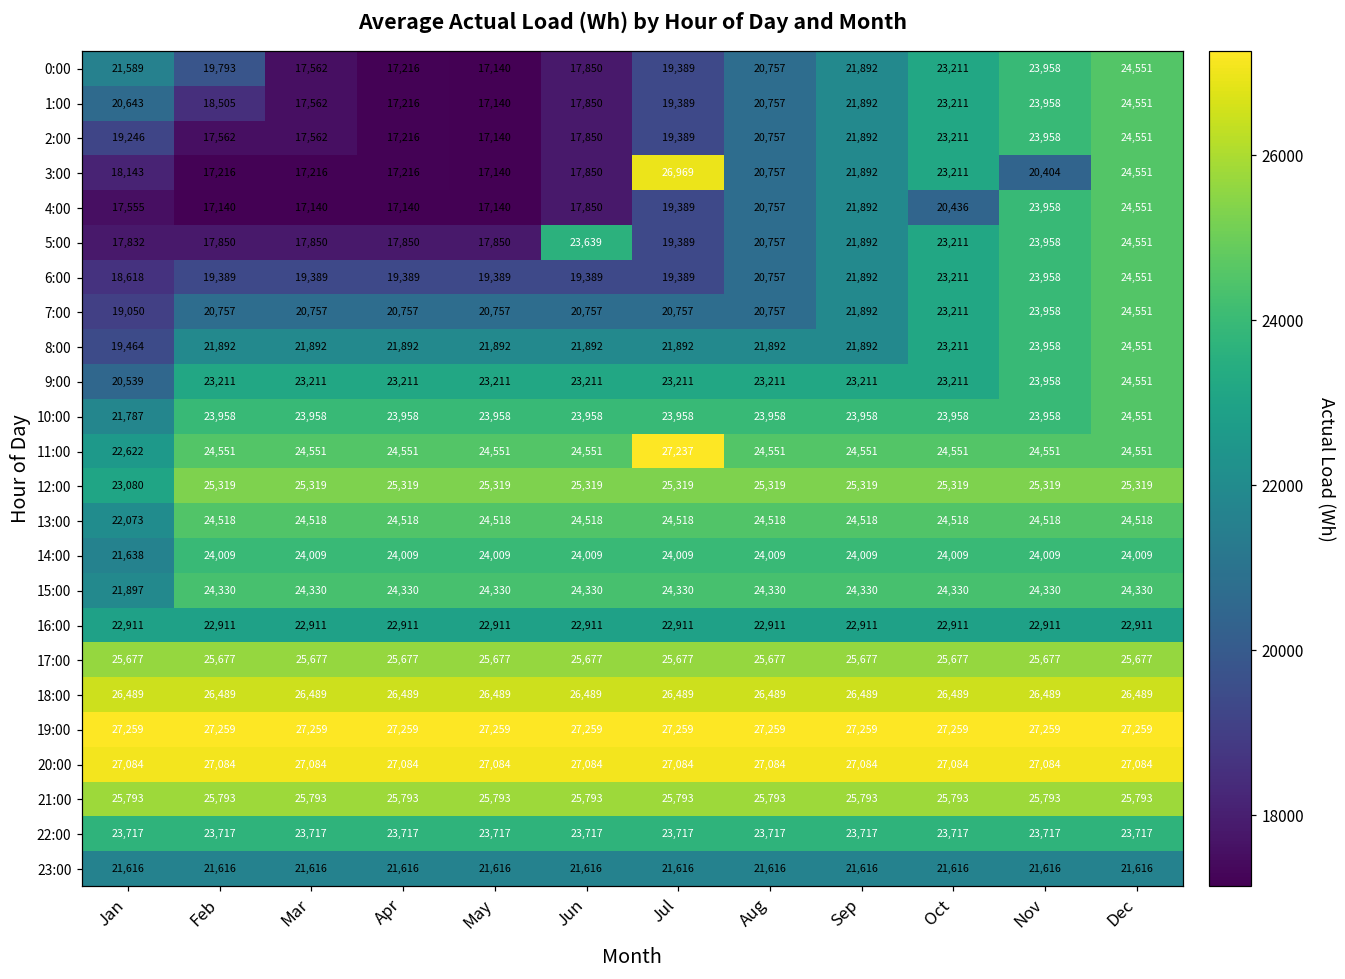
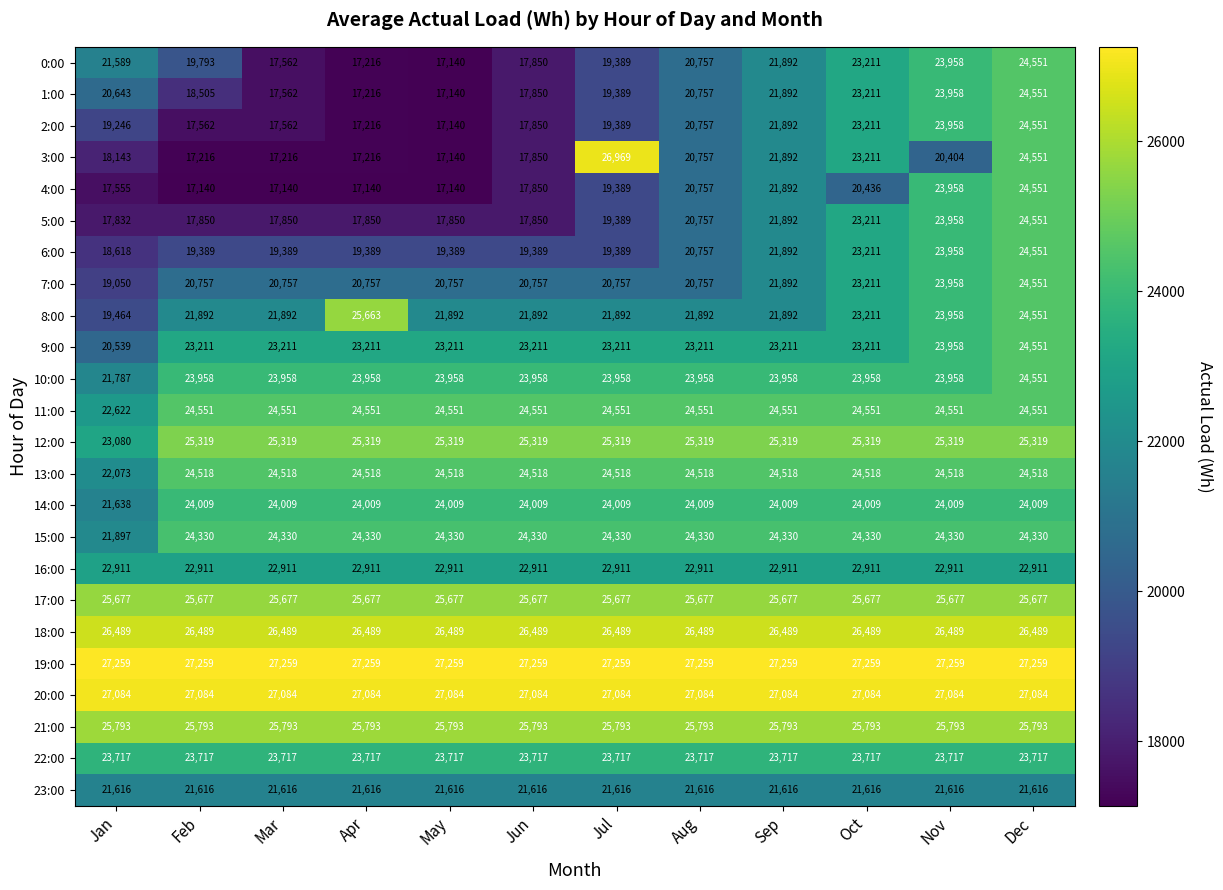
  {
    "5:00": {
      "Jan": "17,832",
      "Feb": "17,850",
      "Mar": "17,850",
      "Apr": "17,850",
      "May": "17,850",
-     "Jun": "23,639",
+     "Jun": "17,850",
      "Jul": "19,389",
      "Aug": "20,757",
      "Sep": "21,892",
      "Oct": "23,211",
      "Nov": "23,958",
      "Dec": "24,551"
    },
    "8:00": {
      "Jan": "19,464",
      "Feb": "21,892",
      "Mar": "21,892",
-     "Apr": "21,892",
+     "Apr": "25,663",
      "May": "21,892",
      "Jun": "21,892",
      "Jul": "21,892",
      "Aug": "21,892",
      "Sep": "21,892",
      "Oct": "23,211",
      "Nov": "23,958",
      "Dec": "24,551"
    },
    "11:00": {
      "Jan": "22,622",
      "Feb": "24,551",
      "Mar": "24,551",
      "Apr": "24,551",
      "May": "24,551",
      "Jun": "24,551",
-     "Jul": "27,237",
+     "Jul": "24,551",
      "Aug": "24,551",
      "Sep": "24,551",
      "Oct": "24,551",
      "Nov": "24,551",
      "Dec": "24,551"
    }
  }
